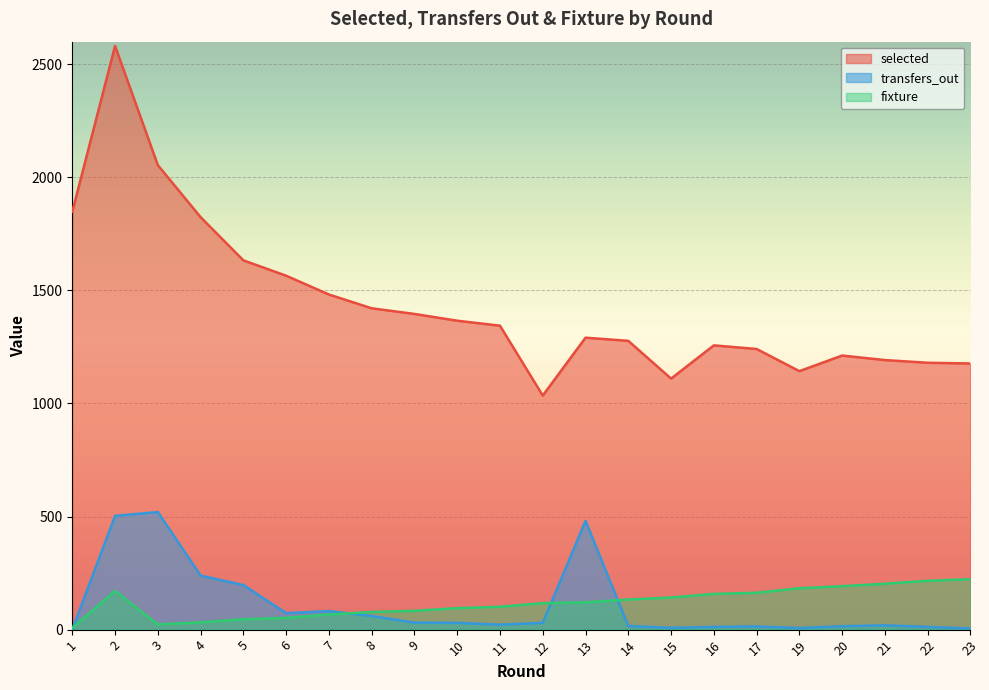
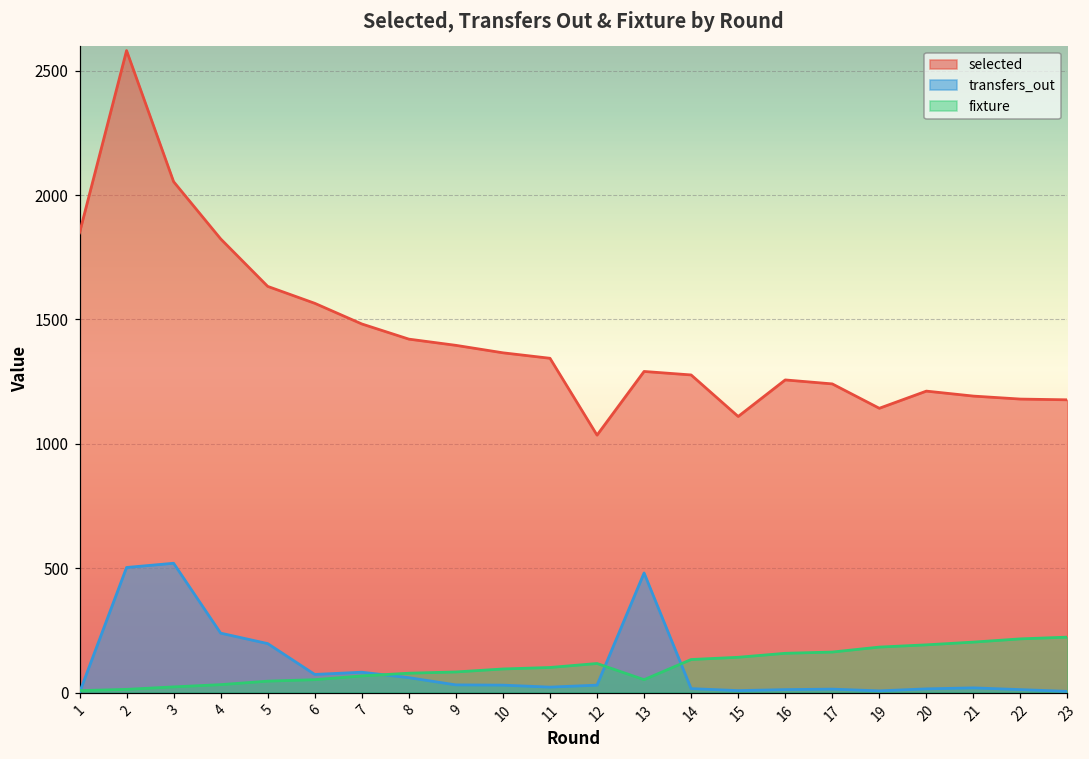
  {
    "selected": {
      "1": 1850,
      "2": 2580,
      "3": 2050,
      "4": 1820,
      "5": 1630,
      "6": 1570,
      "7": 1480,
      "8": 1420,
      "9": 1400,
      "10": 1370,
      "11": 1340,
      "12": 1040,
      "13": 1290,
      "14": 1280,
      "15": 1110,
      "16": 1260,
      "17": 1240,
      "19": 1140,
      "20": 1210,
      "21": 1190,
      "22": 1180,
      "23": 1180
    },
    "transfers_out": {
      "2": 500,
      "3": 520,
      "4": 240,
      "5": 200,
      "6": 70,
      "7": 80,
      "8": 60,
      "9": 30,
      "10": 30,
      "11": 20,
      "12": 30,
      "13": 480,
      "14": 20,
      "15": 10,
      "16": 10,
      "17": 10,
      "19": 10,
      "20": 20,
      "21": 20,
      "22": 10,
      "23": 10
    },
    "fixture": {
-     "2": 170,
+     "2": 10,
      "3": 20,
      "4": 30,
      "5": 50,
      "6": 50,
      "7": 70,
      "8": 80,
      "9": 80,
      "10": 100,
      "11": 100,
      "12": 120,
-     "13": 120,
+     "13": 50,
      "14": 130,
      "15": 140,
      "16": 160,
      "17": 160,
      "19": 180,
      "20": 190,
      "21": 200,
      "22": 220,
      "23": 220
    }
  }
